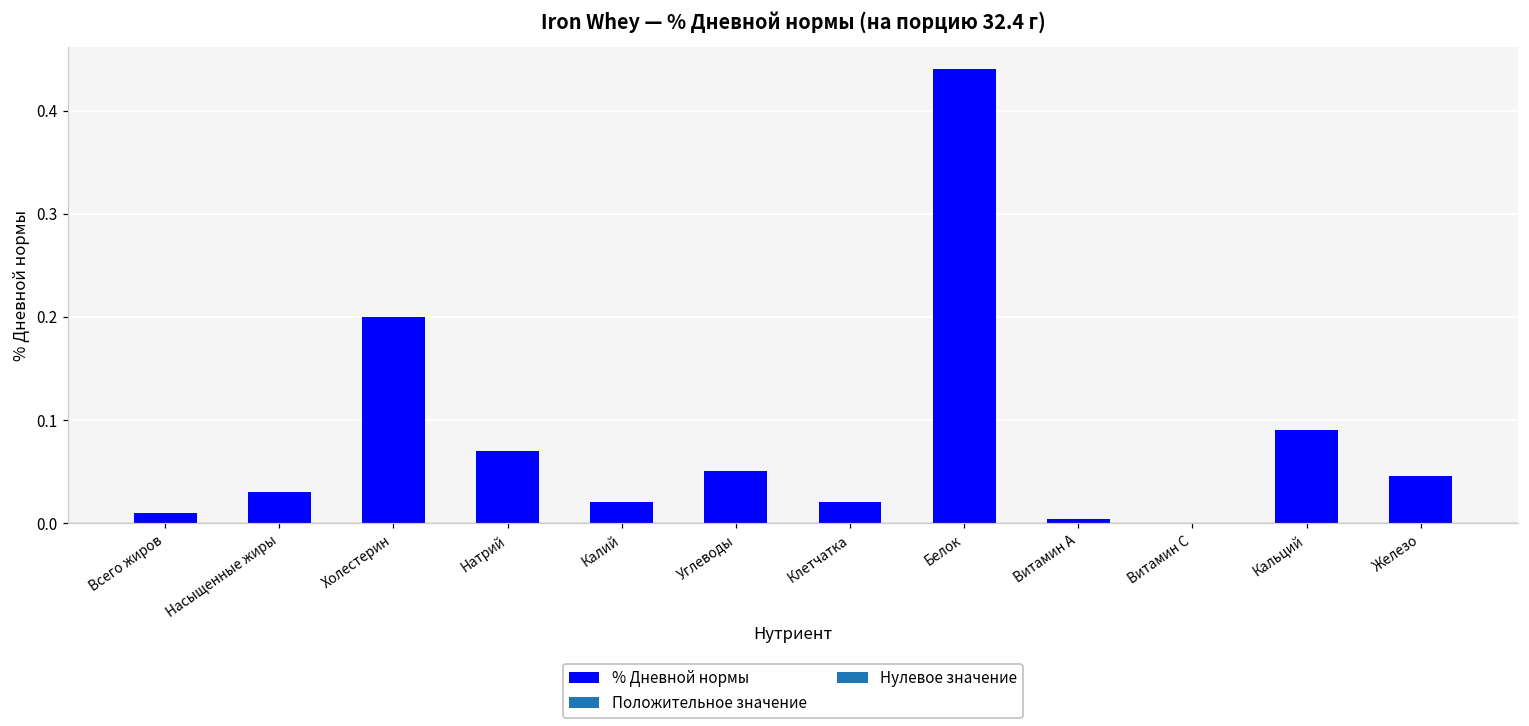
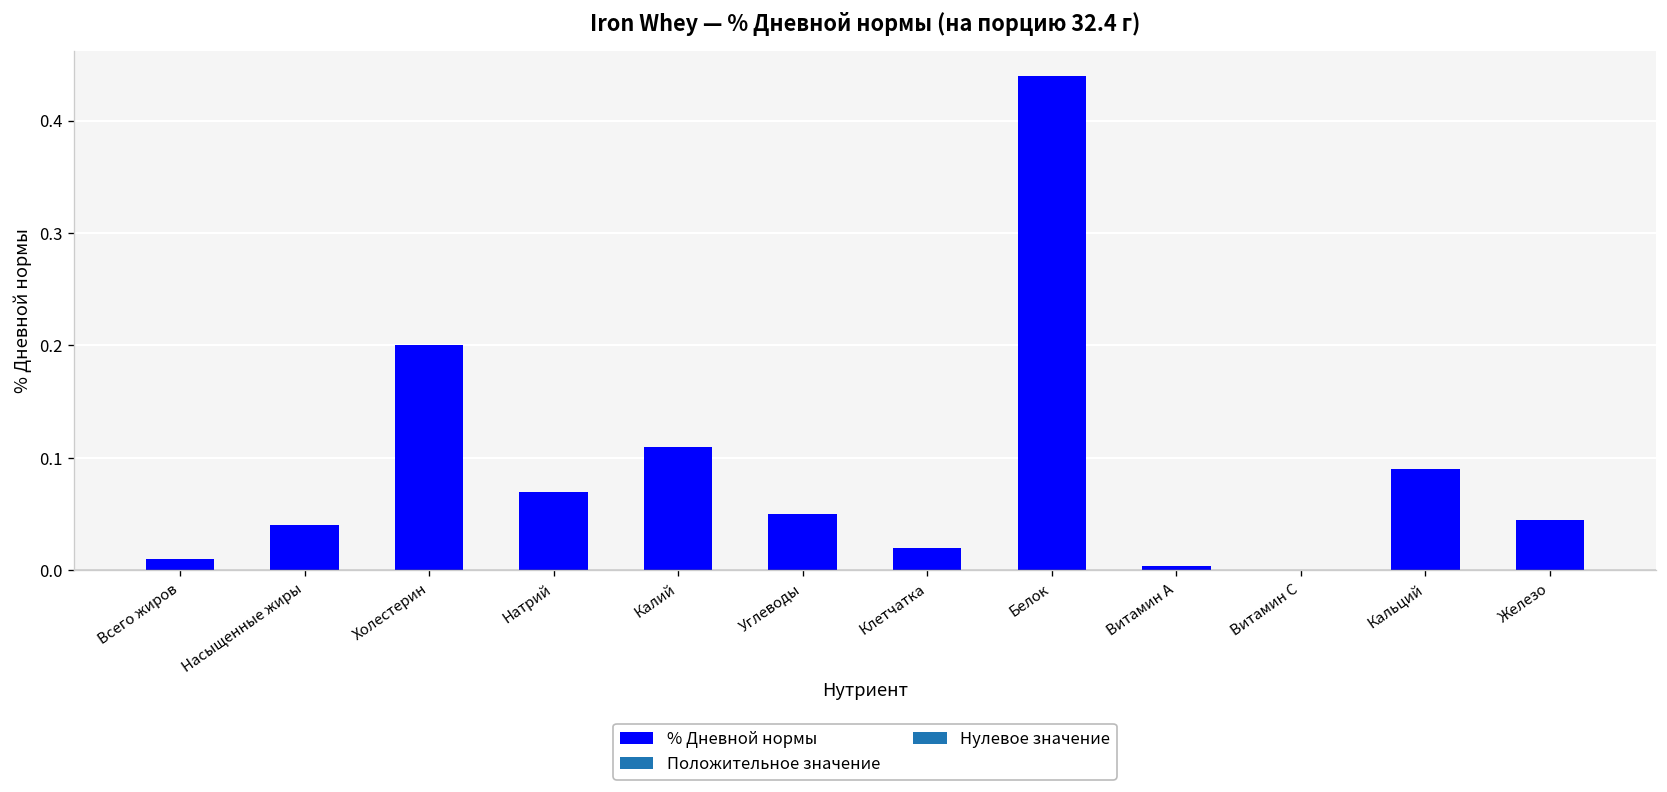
  {
    "Всего жиров": 0.01,
-   "Насыщенные жиры": 0.03,
+   "Насыщенные жиры": 0.04,
    "Холестерин": 0.20,
    "Натрий": 0.07,
-   "Калий": 0.02,
+   "Калий": 0.11,
    "Углеводы": 0.05,
    "Клетчатка": 0.02,
    "Белок": 0.44,
    "Витамин А": 0.00,
    "Витамин С": 0.00,
    "Кальций": 0.09,
    "Железо": 0.05
  }
